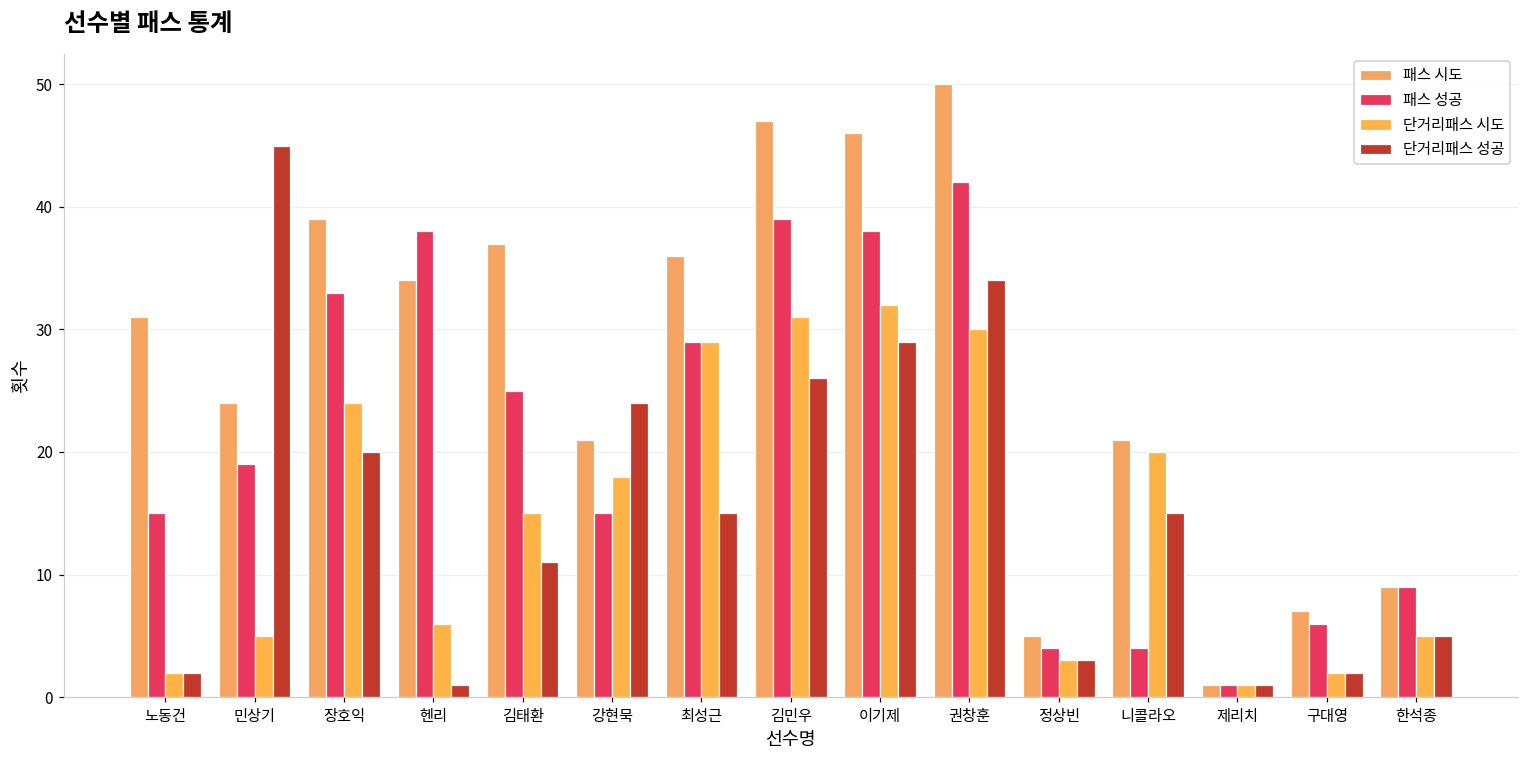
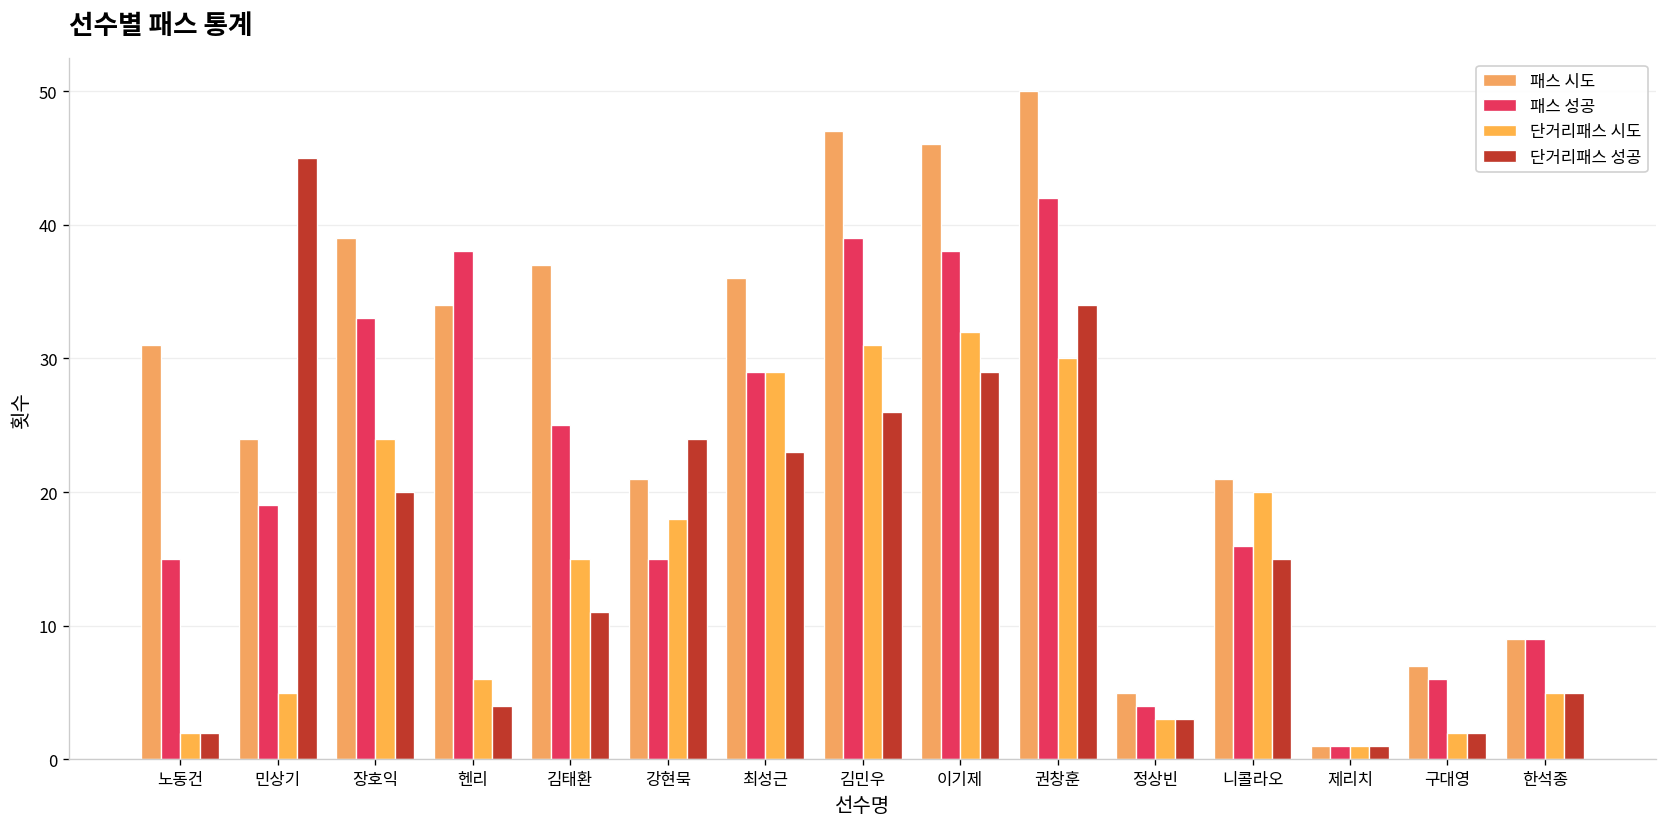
  {
    "패스 성공": {
      "노동건": 15,
      "민상기": 19,
      "장호익": 33,
      "헨리": 38,
      "김태환": 25,
      "강현묵": 15,
      "최성근": 29,
      "김민우": 39,
      "이기제": 38,
      "권창훈": 42,
      "정상빈": 4,
-     "니콜라오": 4,
+     "니콜라오": 16,
      "제리치": 1,
      "구대영": 6,
      "한석종": 9
    },
    "단거리패스 성공": {
      "노동건": 2,
      "민상기": 45,
      "장호익": 20,
-     "헨리": 1,
+     "헨리": 4,
      "김태환": 11,
      "강현묵": 24,
-     "최성근": 15,
+     "최성근": 23,
      "김민우": 26,
      "이기제": 29,
      "권창훈": 34,
      "정상빈": 3,
      "니콜라오": 15,
      "제리치": 1,
      "구대영": 2,
      "한석종": 5
    }
  }
